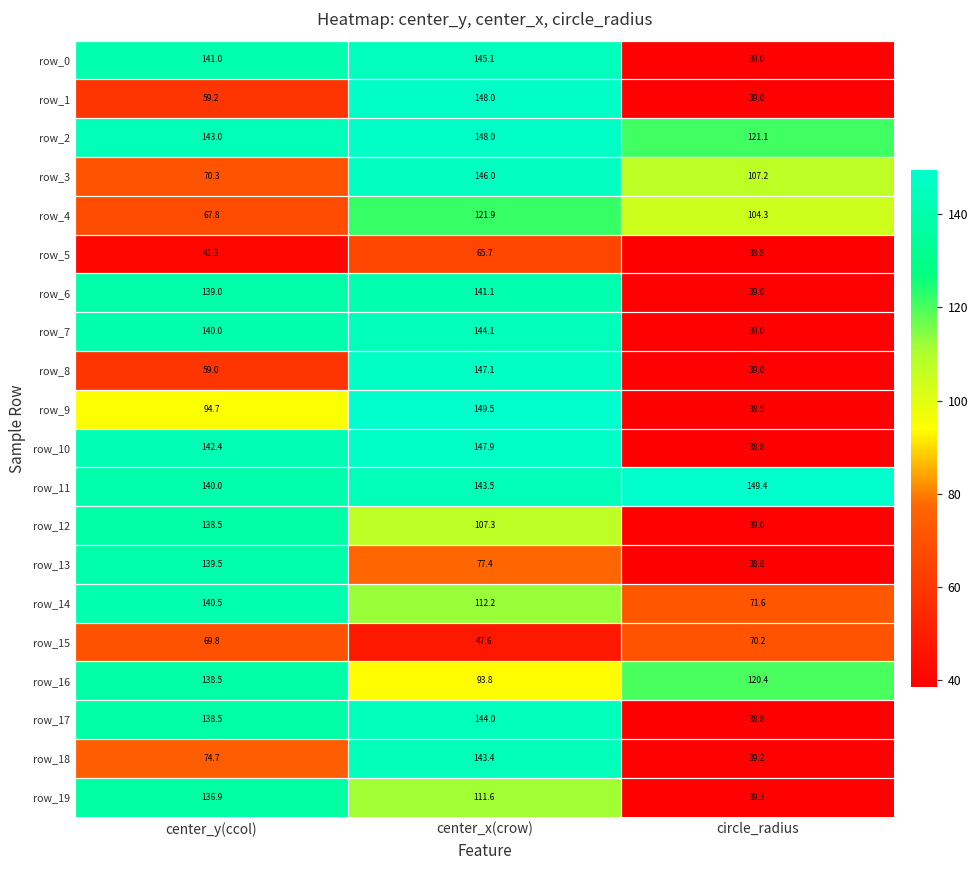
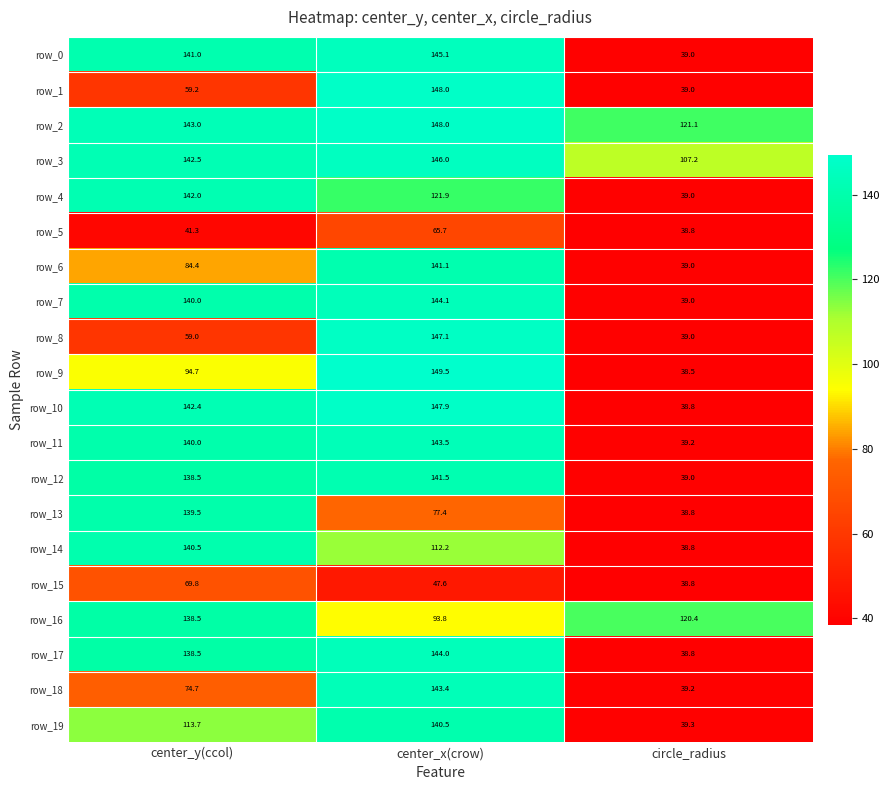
  {
    "row_0": {
      "center_y(ccol)": 141.0,
      "center_x(crow)": 145.1,
      "circle_radius": 39.0
    },
    "row_1": {
      "center_y(ccol)": 59.2,
      "center_x(crow)": 148.0,
      "circle_radius": 39.0
    },
    "row_2": {
      "center_y(ccol)": 143.0,
      "center_x(crow)": 148.0,
      "circle_radius": 121.1
    },
    "row_3": {
-     "center_y(ccol)": 70.3,
+     "center_y(ccol)": 142.5,
      "center_x(crow)": 146.0,
      "circle_radius": 107.2
    },
    "row_4": {
-     "center_y(ccol)": 67.8,
+     "center_y(ccol)": 142.0,
      "center_x(crow)": 121.9,
-     "circle_radius": 104.3
+     "circle_radius": 39.0
    },
    "row_5": {
      "center_y(ccol)": 41.3,
      "center_x(crow)": 65.7,
      "circle_radius": 38.8
    },
    "row_6": {
-     "center_y(ccol)": 139.0,
+     "center_y(ccol)": 84.4,
      "center_x(crow)": 141.1,
      "circle_radius": 39.0
    },
    "row_7": {
      "center_y(ccol)": 140.0,
      "center_x(crow)": 144.1,
      "circle_radius": 39.0
    },
    "row_8": {
      "center_y(ccol)": 59.0,
      "center_x(crow)": 147.1,
      "circle_radius": 39.0
    },
    "row_9": {
      "center_y(ccol)": 94.7,
      "center_x(crow)": 149.5,
      "circle_radius": 38.5
    },
    "row_10": {
      "center_y(ccol)": 142.4,
      "center_x(crow)": 147.9,
      "circle_radius": 38.8
    },
    "row_11": {
      "center_y(ccol)": 140.0,
      "center_x(crow)": 143.5,
-     "circle_radius": 149.4
+     "circle_radius": 39.2
    },
    "row_12": {
      "center_y(ccol)": 138.5,
-     "center_x(crow)": 107.3,
+     "center_x(crow)": 141.5,
      "circle_radius": 39.0
    },
    "row_13": {
      "center_y(ccol)": 139.5,
      "center_x(crow)": 77.4,
      "circle_radius": 38.8
    },
    "row_14": {
      "center_y(ccol)": 140.5,
      "center_x(crow)": 112.2,
-     "circle_radius": 71.6
+     "circle_radius": 38.8
    },
    "row_15": {
      "center_y(ccol)": 69.8,
      "center_x(crow)": 47.6,
-     "circle_radius": 70.2
+     "circle_radius": 38.8
    },
    "row_16": {
      "center_y(ccol)": 138.5,
      "center_x(crow)": 93.8,
      "circle_radius": 120.4
    },
    "row_17": {
      "center_y(ccol)": 138.5,
      "center_x(crow)": 144.0,
      "circle_radius": 38.8
    },
    "row_18": {
      "center_y(ccol)": 74.7,
      "center_x(crow)": 143.4,
      "circle_radius": 39.2
    },
    "row_19": {
-     "center_y(ccol)": 136.9,
-     "center_x(crow)": 111.6,
+     "center_y(ccol)": 113.7,
+     "center_x(crow)": 140.5,
      "circle_radius": 39.3
    }
  }
